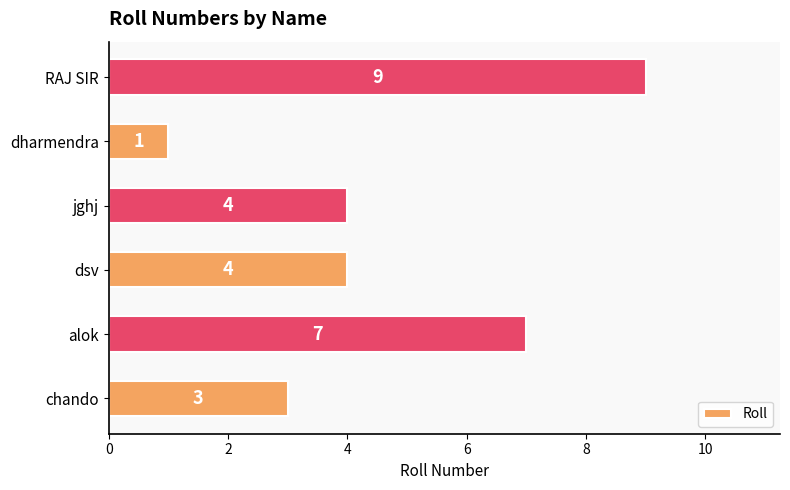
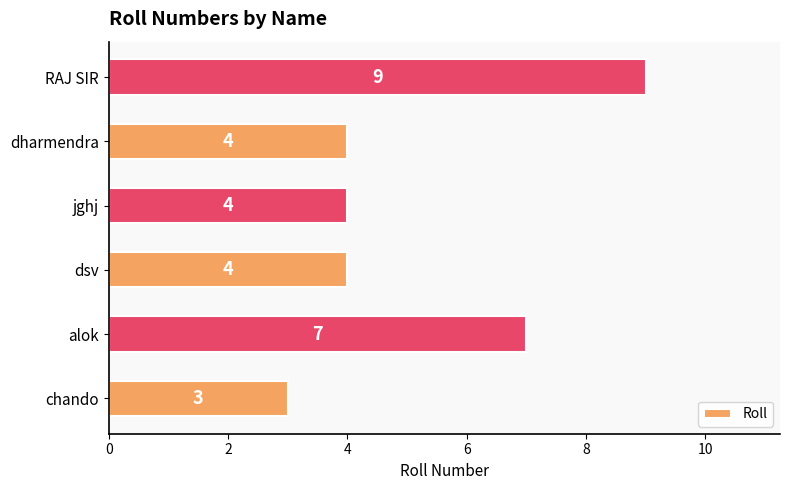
  {
    "RAJ SIR": 9,
-   "dharmendra": 1,
+   "dharmendra": 4,
    "jghj": 4,
    "dsv": 4,
    "alok": 7,
    "chando": 3
  }
